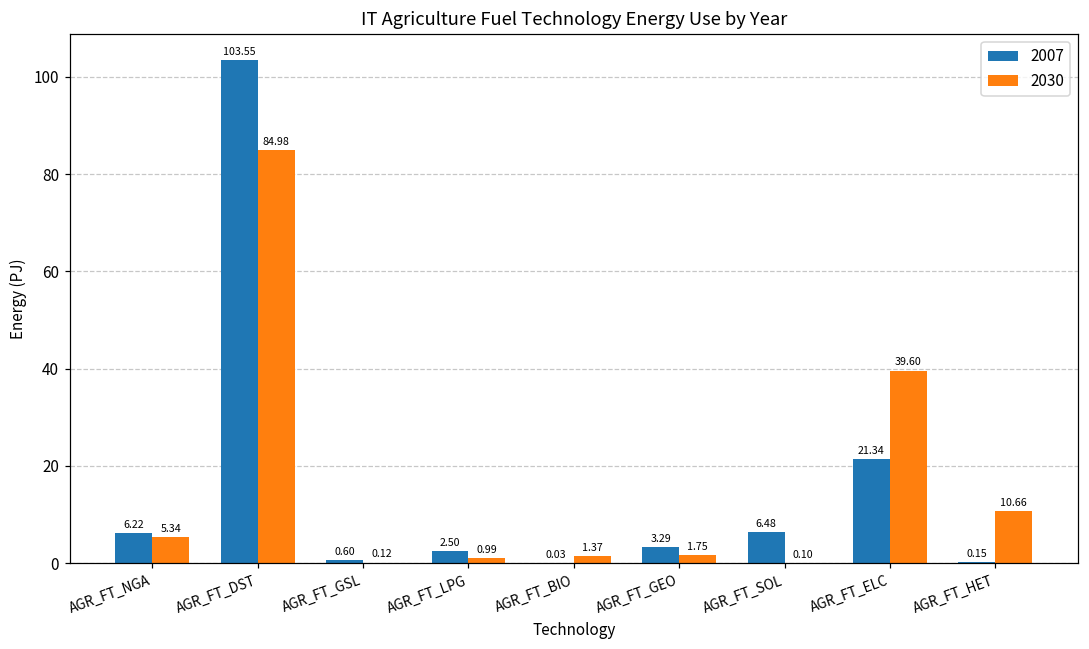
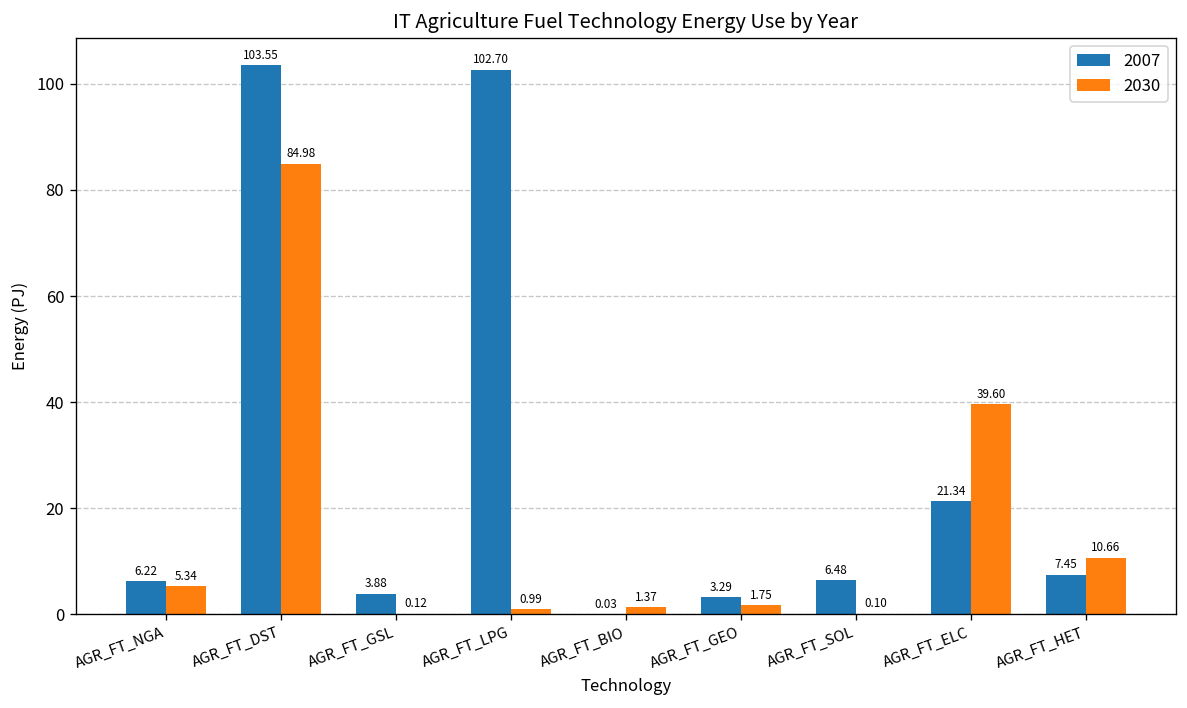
  {
    "2007": {
      "AGR_FT_NGA": 6.22,
      "AGR_FT_DST": 103.55,
-     "AGR_FT_GSL": 0.60,
-     "AGR_FT_LPG": 2.50,
+     "AGR_FT_GSL": 3.88,
+     "AGR_FT_LPG": 102.70,
      "AGR_FT_BIO": 0.03,
      "AGR_FT_GEO": 3.29,
      "AGR_FT_SOL": 6.48,
      "AGR_FT_ELC": 21.34,
-     "AGR_FT_HET": 0.15
+     "AGR_FT_HET": 7.45
    },
    "2030": {
      "AGR_FT_NGA": 5.34,
      "AGR_FT_DST": 84.98,
      "AGR_FT_GSL": 0.12,
      "AGR_FT_LPG": 0.99,
      "AGR_FT_BIO": 1.37,
      "AGR_FT_GEO": 1.75,
      "AGR_FT_SOL": 0.10,
      "AGR_FT_ELC": 39.60,
      "AGR_FT_HET": 10.66
    }
  }
